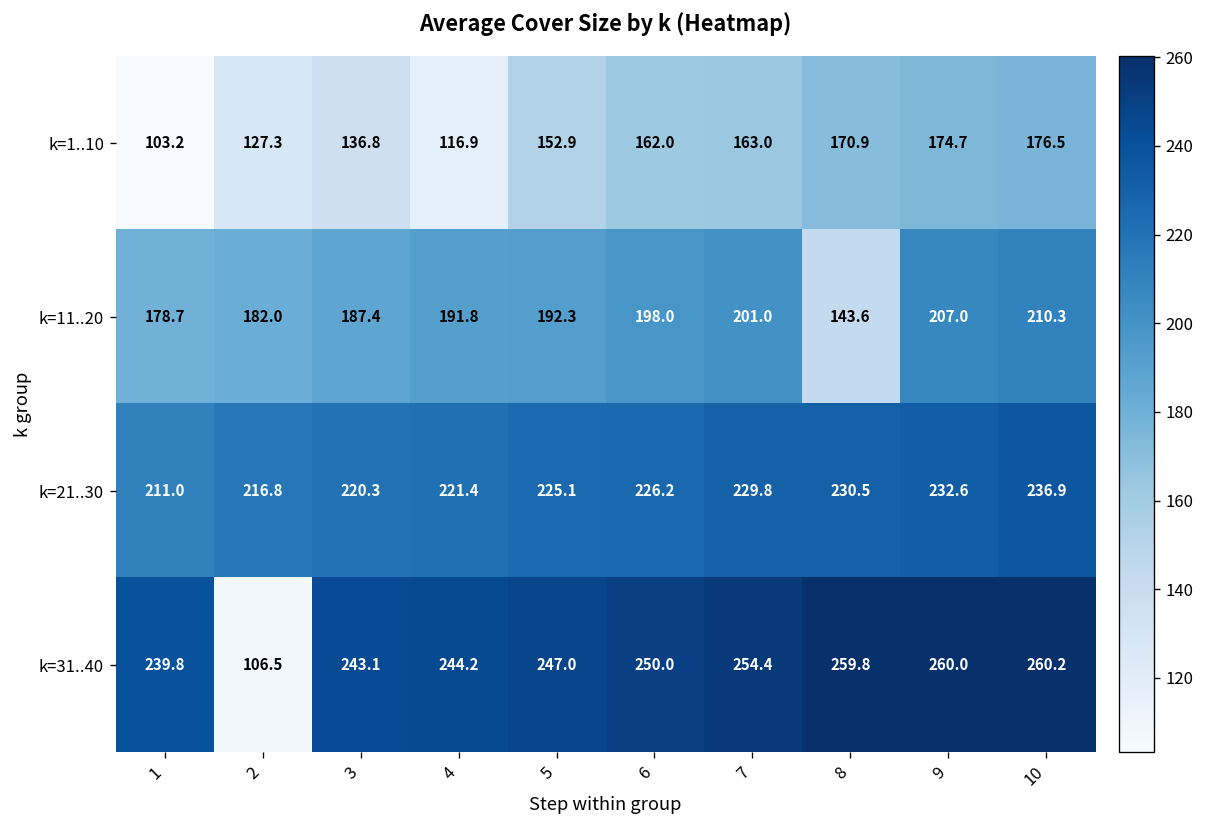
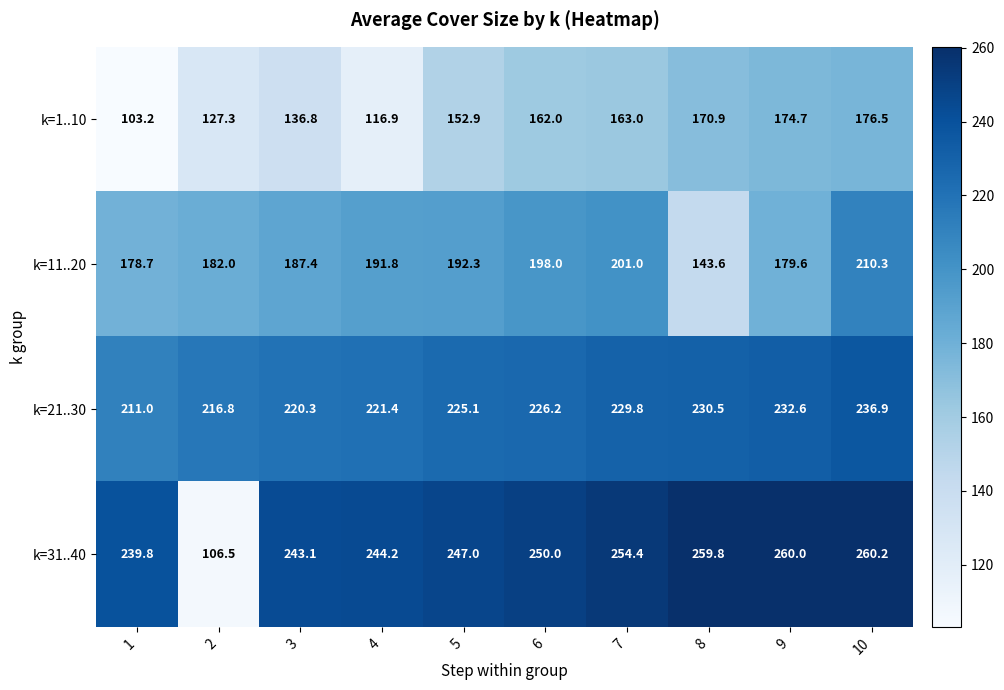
  {
    "k=1..10": {
      "1": 103.2,
      "2": 127.3,
      "3": 136.8,
      "4": 116.9,
      "5": 152.9,
      "6": 162.0,
      "7": 163.0,
      "8": 170.9,
      "9": 174.7,
      "10": 176.5
    },
    "k=11..20": {
      "1": 178.7,
      "2": 182.0,
      "3": 187.4,
      "4": 191.8,
      "5": 192.3,
      "6": 198.0,
      "7": 201.0,
      "8": 143.6,
-     "9": 207.0,
+     "9": 179.6,
      "10": 210.3
    },
    "k=21..30": {
      "1": 211.0,
      "2": 216.8,
      "3": 220.3,
      "4": 221.4,
      "5": 225.1,
      "6": 226.2,
      "7": 229.8,
      "8": 230.5,
      "9": 232.6,
      "10": 236.9
    },
    "k=31..40": {
      "1": 239.8,
      "2": 106.5,
      "3": 243.1,
      "4": 244.2,
      "5": 247.0,
      "6": 250.0,
      "7": 254.4,
      "8": 259.8,
      "9": 260.0,
      "10": 260.2
    }
  }
